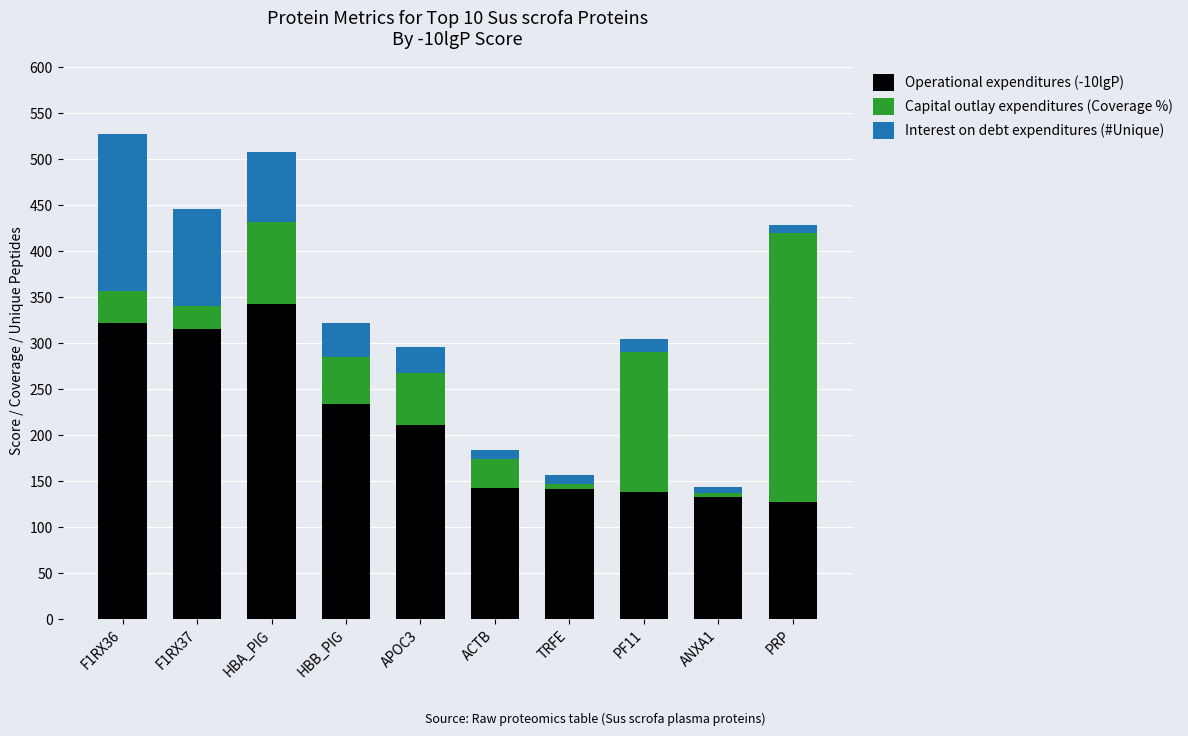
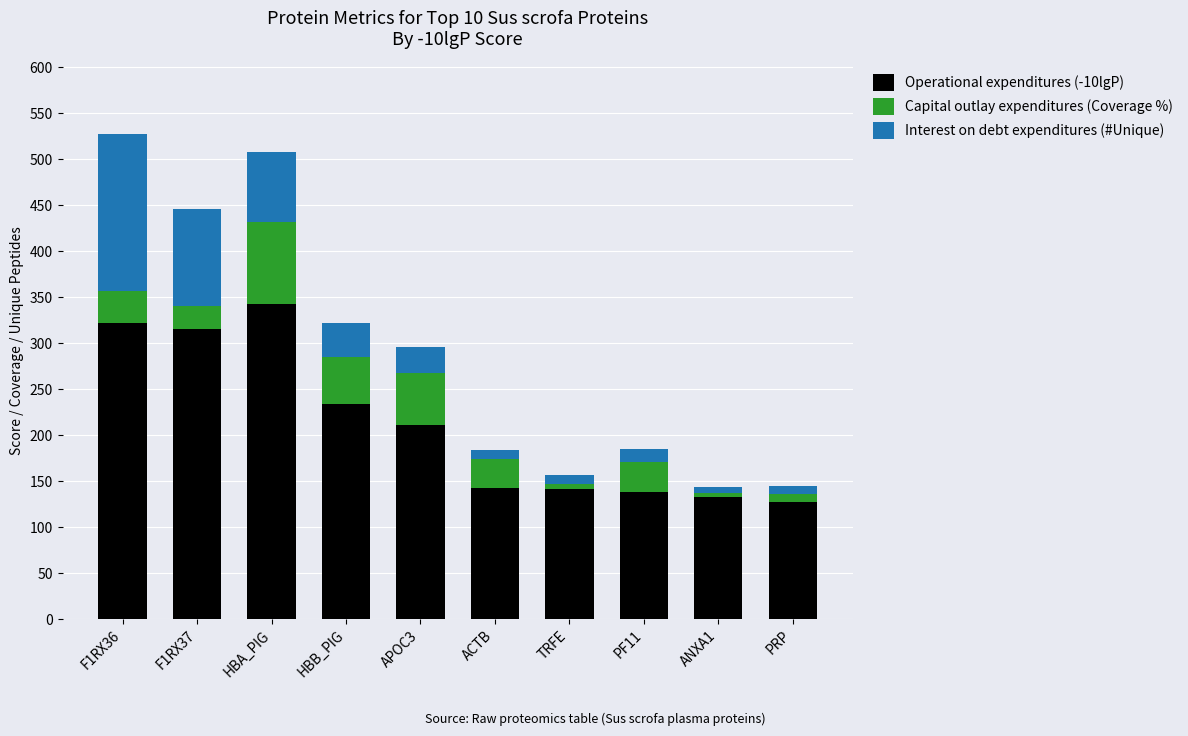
  {
    "Operational expenditures (-10lgP)": {
      "F1RX36": 320,
      "F1RX37": 320,
      "HBA_PIG": 340,
      "HBB_PIG": 230,
      "APOC3": 210,
      "ACTB": 140,
      "TRFE": 140,
      "PF11": 140,
      "ANXA1": 130,
      "PRP": 130
    },
    "Capital outlay expenditures (Coverage %)": {
      "F1RX36": 40,
      "F1RX37": 30,
      "HBA_PIG": 90,
      "HBB_PIG": 50,
      "APOC3": 60,
      "ACTB": 30,
      "TRFE": 10,
-     "PF11": 150,
+     "PF11": 30,
      "ANXA1": 0,
-     "PRP": 290
+     "PRP": 10
    },
    "Interest on debt expenditures (#Unique)": {
      "F1RX36": 170,
      "F1RX37": 110,
      "HBA_PIG": 80,
      "HBB_PIG": 40,
      "APOC3": 30,
      "ACTB": 10,
      "TRFE": 10,
      "PF11": 10,
      "ANXA1": 10,
      "PRP": 10
    }
  }
